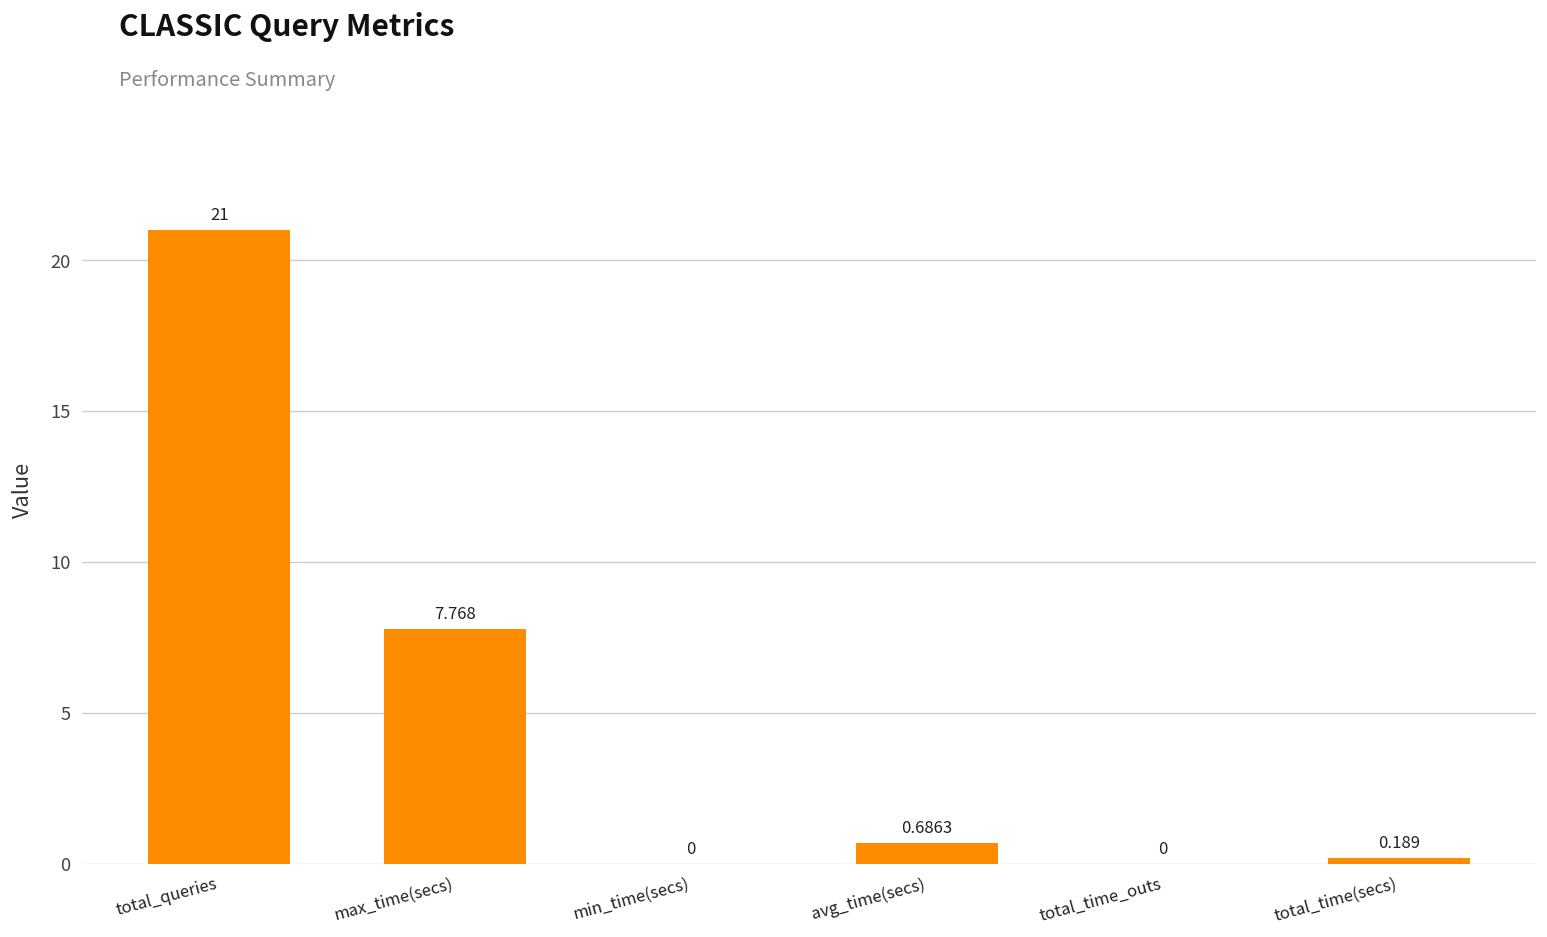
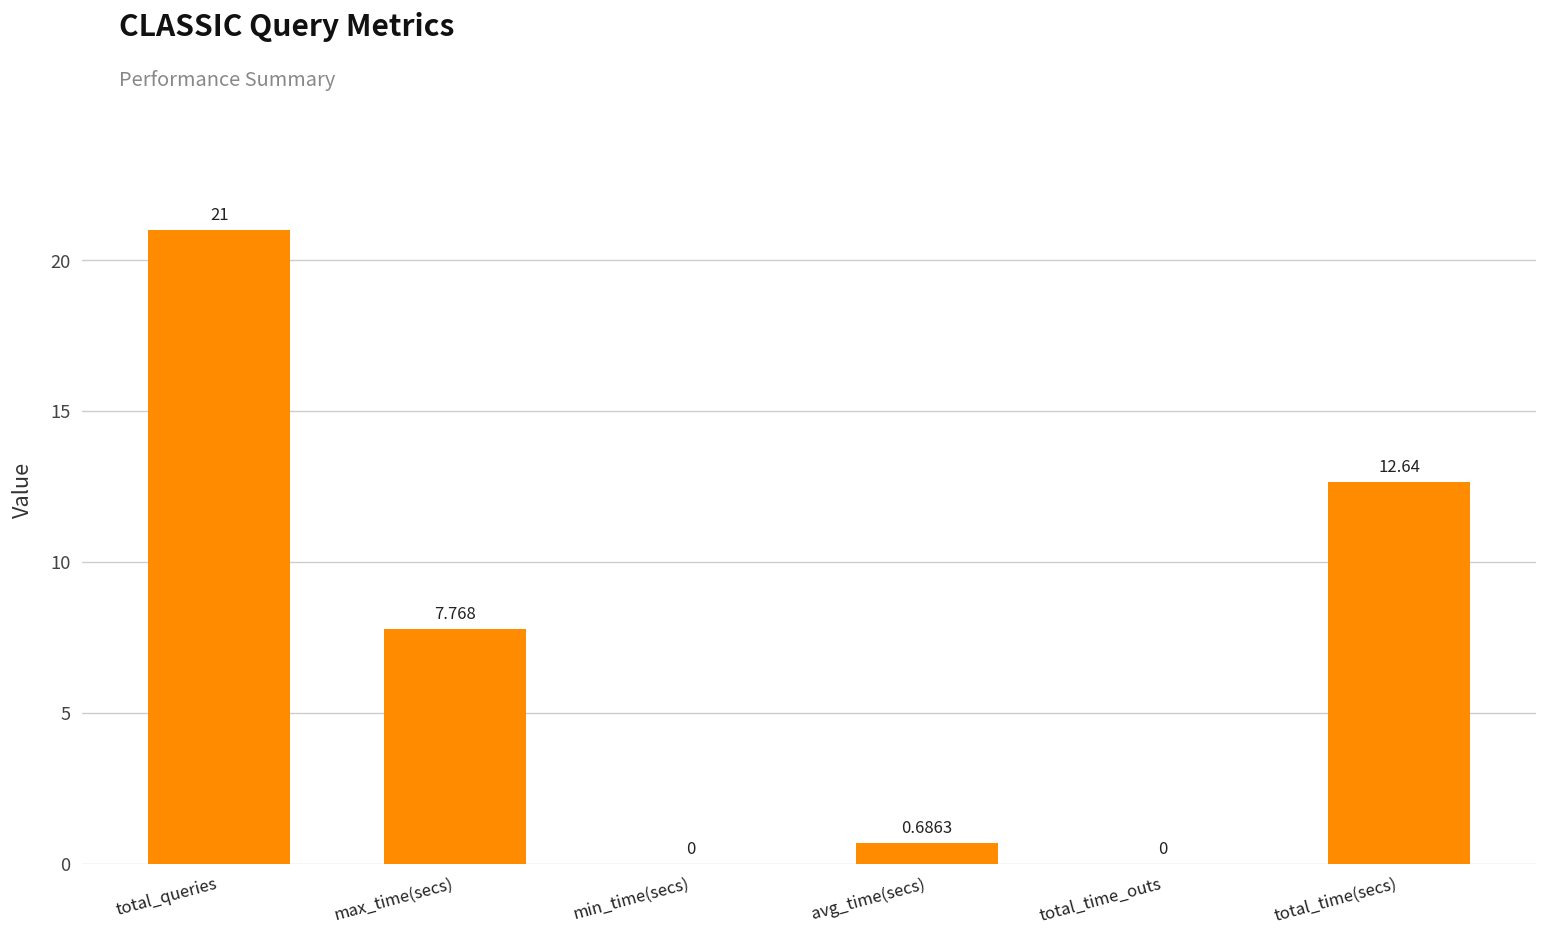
  {
    "total_queries": 21,
    "max_time(secs)": 7.768,
    "min_time(secs)": 0,
    "avg_time(secs)": 0.6863,
    "total_time_outs": 0,
-   "total_time(secs)": 0.189
+   "total_time(secs)": 12.64
  }
